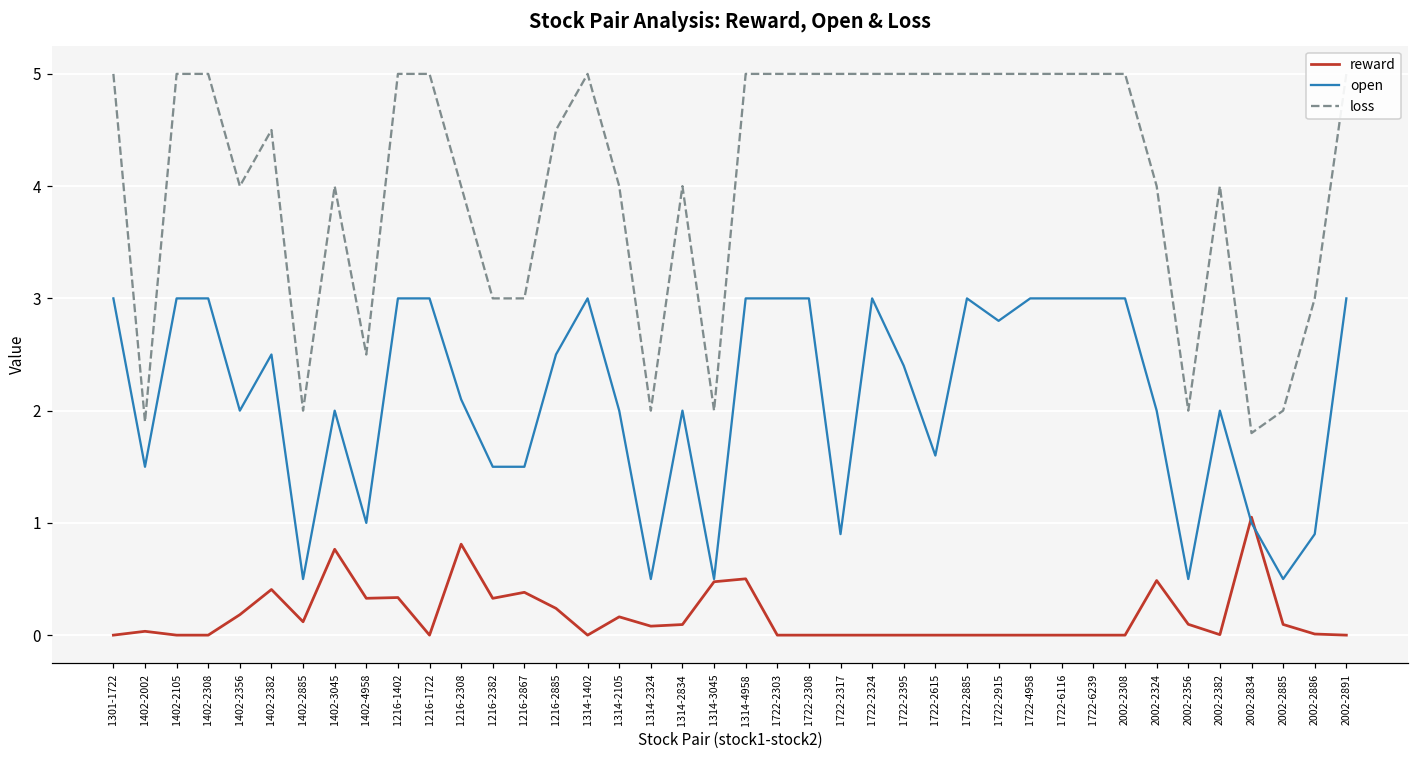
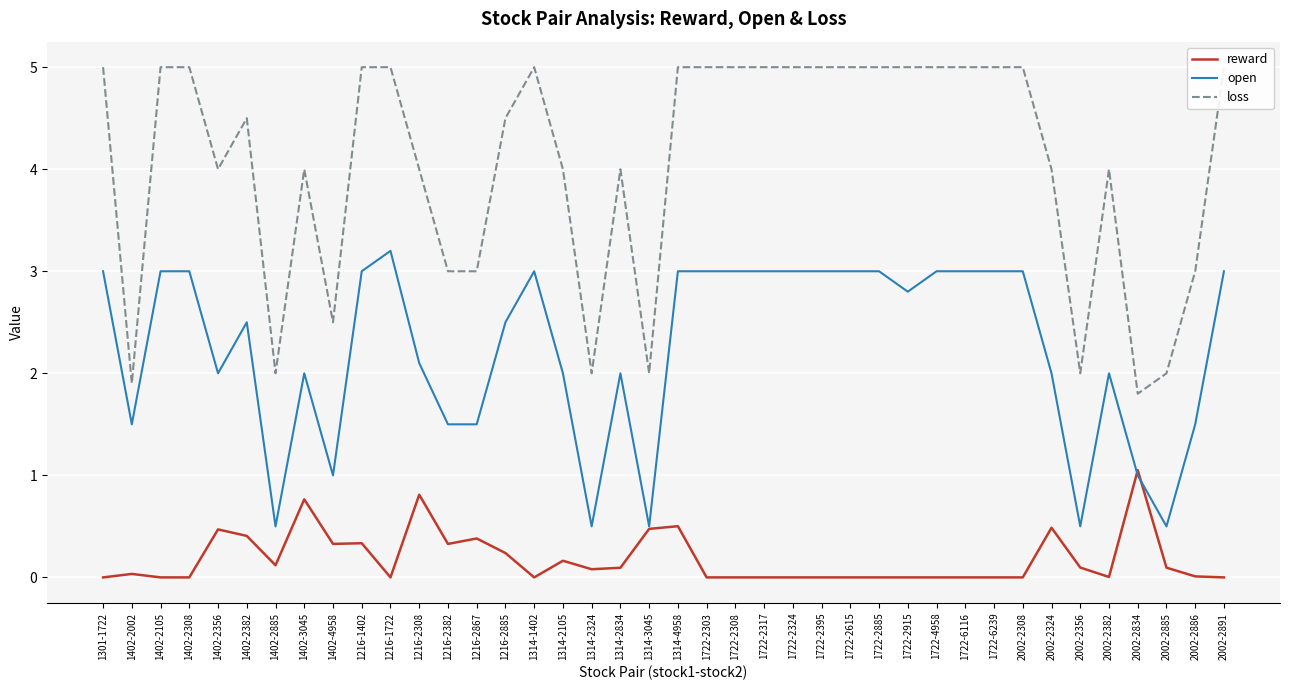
  {
    "reward": {
      "1301-1722": 0.00,
      "1402-2002": 0.03,
      "1402-2105": 0.00,
      "1402-2308": 0.00,
-     "1402-2356": 0.18,
+     "1402-2356": 0.47,
      "1402-2382": 0.41,
      "1402-2885": 0.12,
      "1402-3045": 0.77,
      "1402-4958": 0.33,
      "1216-1402": 0.33,
      "1216-1722": 0.00,
      "1216-2308": 0.81,
      "1216-2382": 0.33,
      "1216-2867": 0.38,
      "1216-2885": 0.24,
      "1314-1402": 0.00,
      "1314-2105": 0.16,
      "1314-2324": 0.08,
      "1314-2834": 0.09,
      "1314-4958": 0.50,
      "1722-2303": 0.00,
      "1722-2308": 0.00,
      "1722-2317": 0.00,
      "1722-2324": 0.00,
      "1722-2395": 0.00,
      "1722-2615": 0.00,
      "1722-2885": 0.00,
      "1722-2915": 0.00,
      "1722-4958": 0.00,
      "1722-6116": 0.00,
      "1722-6239": 0.00,
      "2002-2308": 0.00,
      "2002-2324": 0.49,
      "2002-2356": 0.10,
      "2002-2382": 0.00,
      "2002-2834": 1.05,
      "2002-2885": 0.10,
      "2002-2886": 0.01,
      "2002-2891": 0.00
    },
    "open": {
      "1301-1722": 3.0,
      "1402-2002": 1.5,
      "1402-2105": 3.0,
      "1402-2308": 3.0,
      "1402-2356": 2.0,
      "1402-2382": 2.5,
      "1402-2885": 0.5,
      "1402-3045": 2.0,
      "1402-4958": 1.0,
      "1216-1402": 3.0,
-     "1216-1722": 3.0,
+     "1216-1722": 3.2,
      "1216-2308": 2.1,
      "1216-2382": 1.5,
      "1216-2867": 1.5,
      "1216-2885": 2.5,
      "1314-1402": 3.0,
      "1314-2105": 2.0,
      "1314-2324": 0.5,
      "1314-2834": 2.0,
      "1314-4958": 3.0,
      "1722-2303": 3.0,
      "1722-2308": 3.0,
-     "1722-2317": 0.9,
+     "1722-2317": 3.0,
      "1722-2324": 3.0,
-     "1722-2395": 2.4,
-     "1722-2615": 1.6,
+     "1722-2395": 3.0,
+     "1722-2615": 3.0,
      "1722-2885": 3.0,
      "1722-2915": 2.8,
      "1722-4958": 3.0,
      "1722-6116": 3.0,
      "1722-6239": 3.0,
      "2002-2308": 3.0,
      "2002-2324": 2.0,
      "2002-2356": 0.5,
      "2002-2382": 2.0,
      "2002-2834": 1.0,
      "2002-2885": 0.5,
-     "2002-2886": 0.9,
+     "2002-2886": 1.5,
      "2002-2891": 3.0
    },
    "loss": {
      "1301-1722": 5.00,
      "1402-2002": 1.90,
      "1402-2105": 5.00,
      "1402-2308": 5.00,
      "1402-2356": 4.00,
      "1402-2382": 4.50,
      "1402-2885": 2.00,
      "1402-3045": 4.00,
      "1402-4958": 2.50,
      "1216-1402": 5.00,
      "1216-1722": 5.00,
      "1216-2308": 4.00,
      "1216-2382": 3.00,
      "1216-2867": 3.00,
      "1216-2885": 4.50,
      "1314-1402": 5.00,
      "1314-2105": 4.00,
      "1314-2324": 2.00,
      "1314-2834": 4.00,
      "1314-3045": 2.00,
      "1314-4958": 5.00,
      "1722-2303": 5.00,
      "1722-2308": 5.00,
      "1722-2317": 5.00,
      "1722-2324": 5.00,
      "1722-2395": 5.00,
      "1722-2615": 5.00,
      "1722-2885": 5.00,
      "1722-2915": 5.00,
      "1722-4958": 5.00,
      "1722-6116": 5.00,
      "1722-6239": 5.00,
      "2002-2308": 5.00,
      "2002-2324": 4.00,
      "2002-2356": 2.00,
      "2002-2382": 4.00,
      "2002-2834": 1.80,
      "2002-2885": 2.00,
      "2002-2886": 3.00
    }
  }
